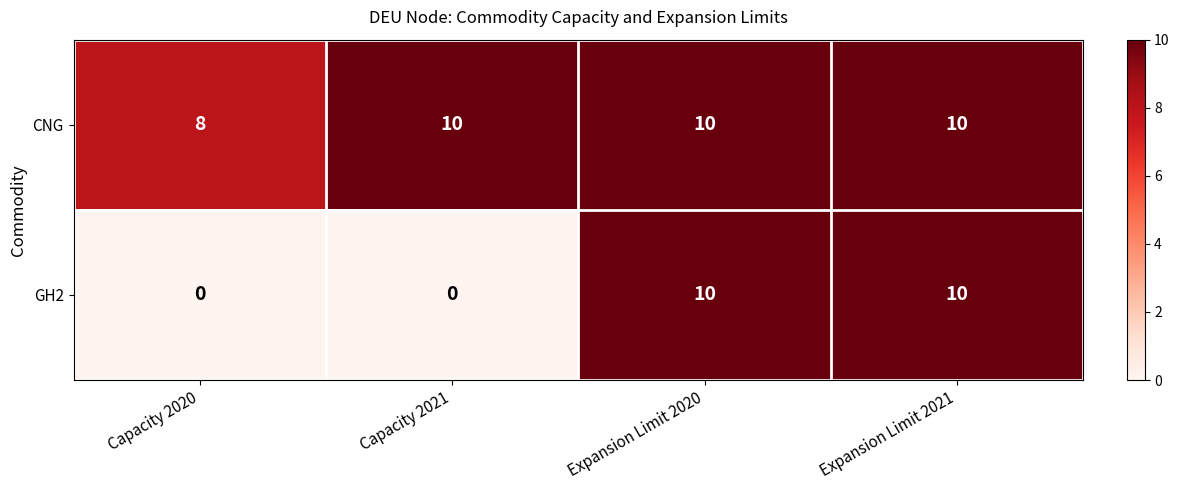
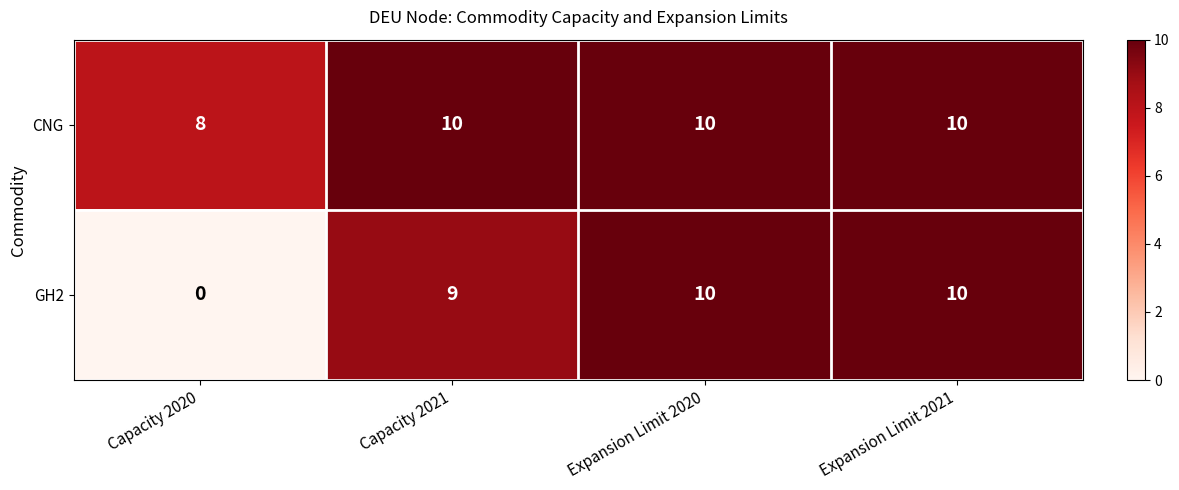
  {
    "CNG": {
      "Capacity 2020": 8,
      "Capacity 2021": 10,
      "Expansion Limit 2020": 10,
      "Expansion Limit 2021": 10
    },
    "GH2": {
      "Capacity 2020": 0,
-     "Capacity 2021": 0,
+     "Capacity 2021": 9,
      "Expansion Limit 2020": 10,
      "Expansion Limit 2021": 10
    }
  }
